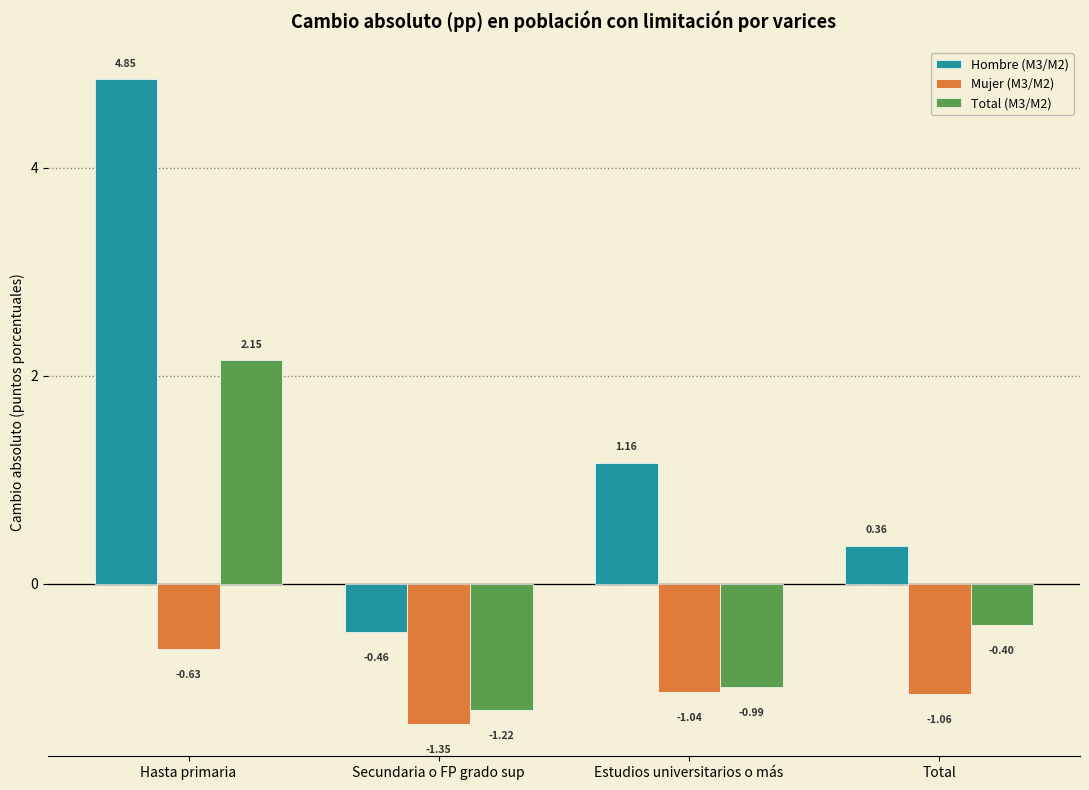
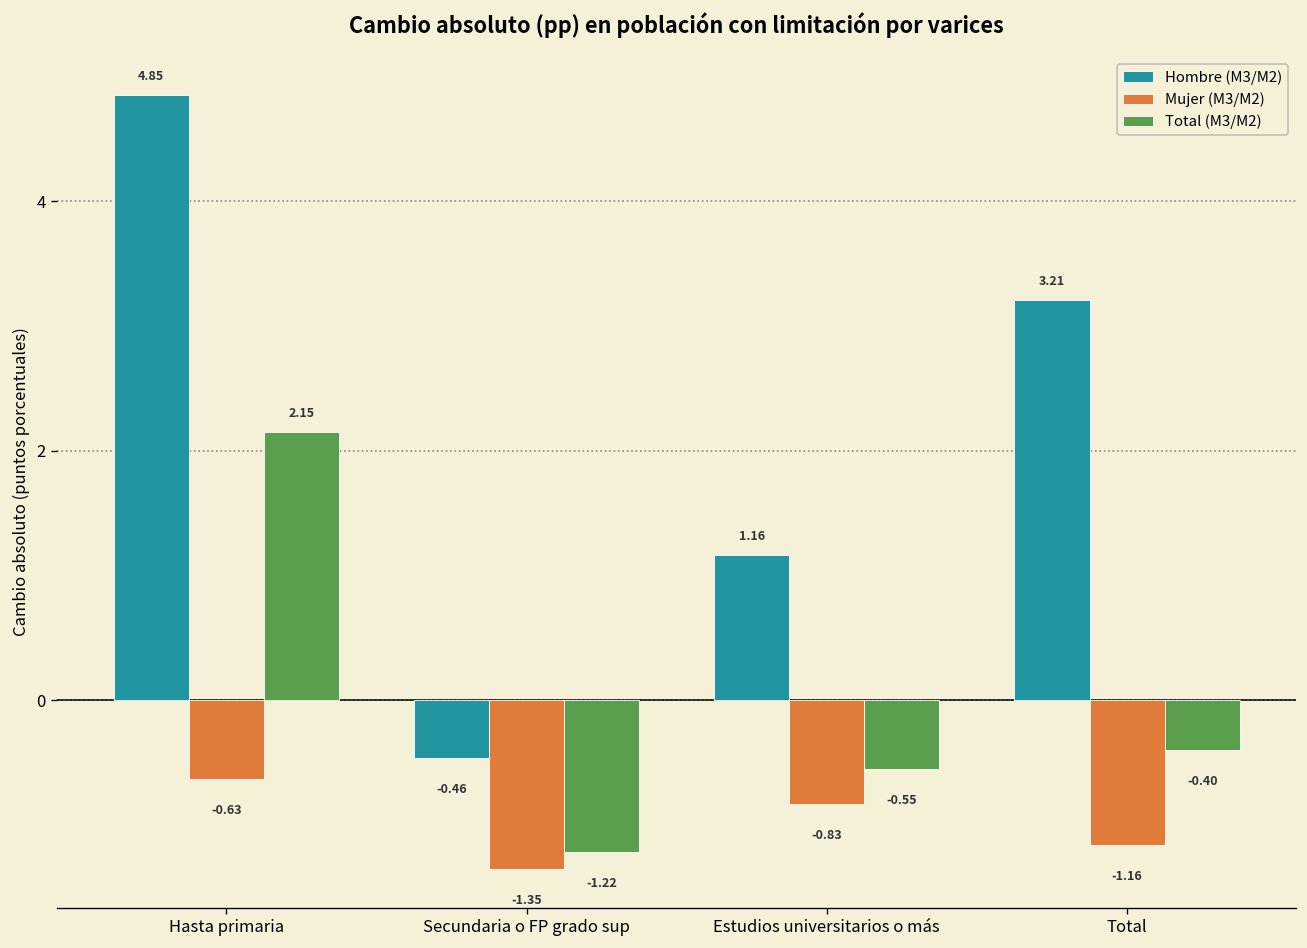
  {
    "Hombre (M3/M2)": {
      "Hasta primaria": 4.85,
      "Secundaria o FP grado sup": -0.46,
      "Estudios universitarios o más": 1.16,
-     "Total": 0.36
+     "Total": 3.21
    },
    "Mujer (M3/M2)": {
      "Hasta primaria": -0.63,
      "Secundaria o FP grado sup": -1.35,
-     "Estudios universitarios o más": -1.04,
-     "Total": -1.06
+     "Estudios universitarios o más": -0.83,
+     "Total": -1.16
    },
    "Total (M3/M2)": {
      "Hasta primaria": 2.15,
      "Secundaria o FP grado sup": -1.22,
-     "Estudios universitarios o más": -0.99,
+     "Estudios universitarios o más": -0.55,
      "Total": -0.40
    }
  }
